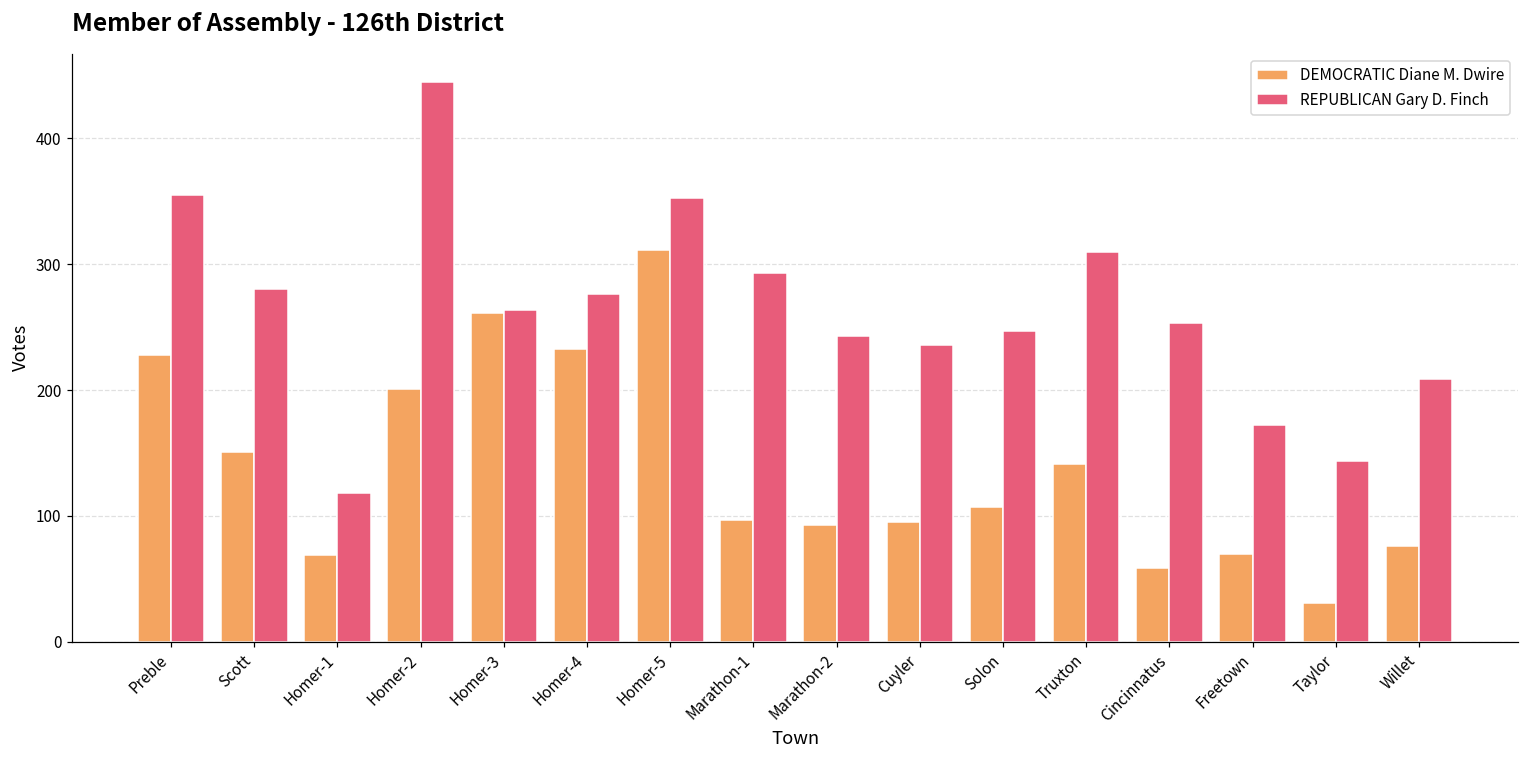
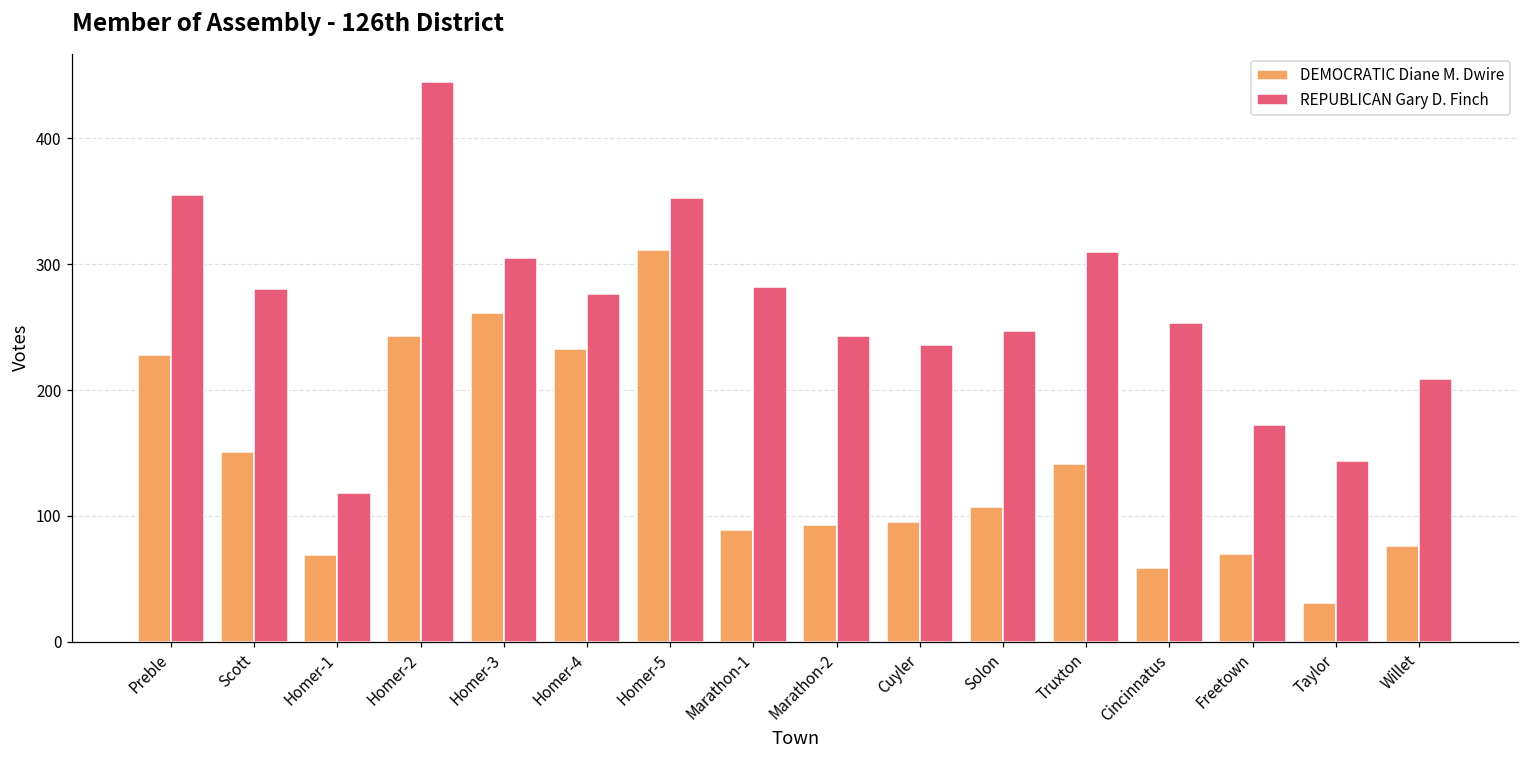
  {
    "DEMOCRATIC Diane M. Dwire": {
      "Preble": 228,
      "Scott": 151,
      "Homer-1": 69,
-     "Homer-2": 201,
+     "Homer-2": 243,
      "Homer-3": 261,
      "Homer-4": 233,
      "Homer-5": 311,
-     "Marathon-1": 97,
+     "Marathon-1": 89,
      "Marathon-2": 93,
      "Cuyler": 95,
      "Solon": 107,
      "Truxton": 141,
      "Cincinnatus": 59,
      "Freetown": 70,
      "Taylor": 31,
      "Willet": 76
    },
    "REPUBLICAN Gary D. Finch": {
      "Preble": 355,
      "Scott": 280,
      "Homer-1": 118,
      "Homer-2": 445,
-     "Homer-3": 264,
+     "Homer-3": 305,
      "Homer-4": 276,
      "Homer-5": 353,
-     "Marathon-1": 293,
+     "Marathon-1": 282,
      "Marathon-2": 243,
      "Cuyler": 236,
      "Solon": 247,
      "Truxton": 310,
      "Cincinnatus": 253,
      "Freetown": 172,
      "Taylor": 144,
      "Willet": 209
    }
  }
